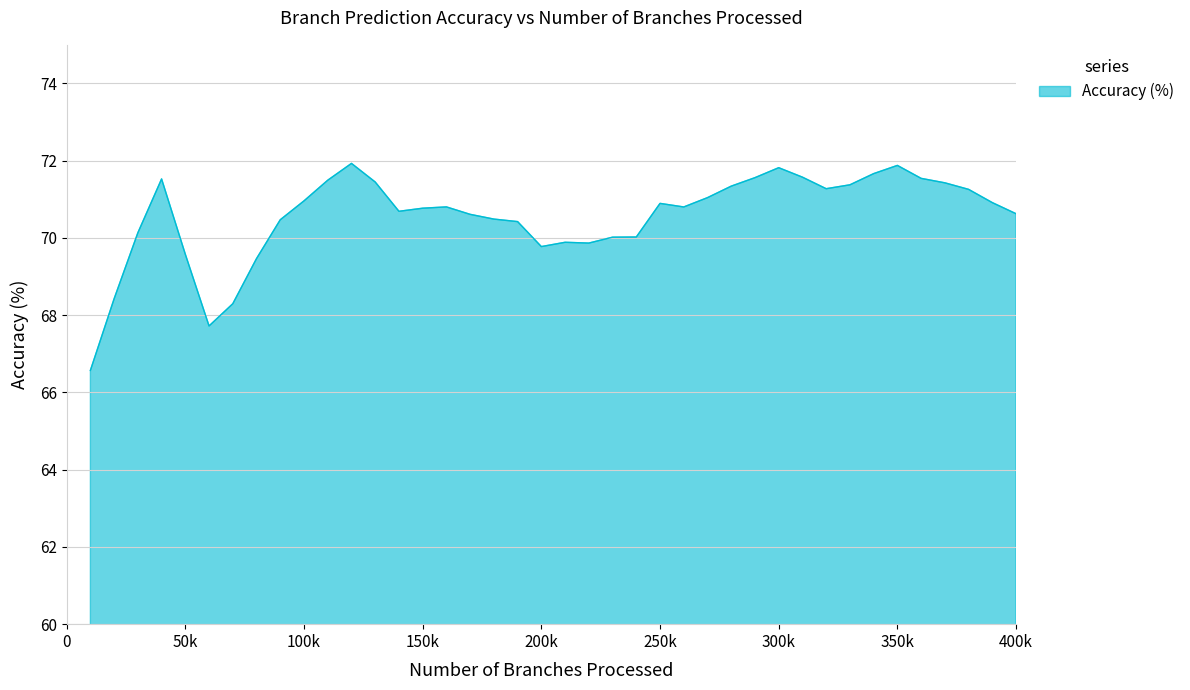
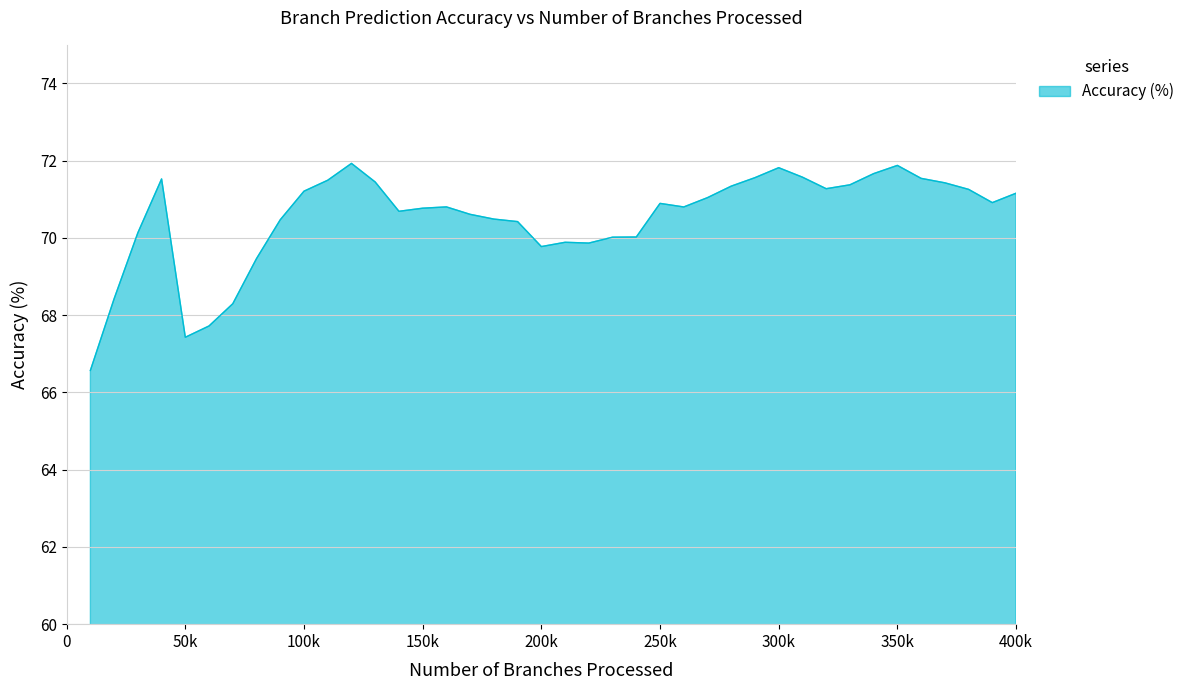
  {
-   "50k": 69.6,
-   "100k": 71.0,
+   "50k": 67.4,
+   "100k": 71.2,
    "150k": 70.8,
    "200k": 69.8,
    "250k": 70.9,
    "300k": 71.8,
    "350k": 71.9,
-   "400k": 70.6
+   "400k": 71.2
  }
